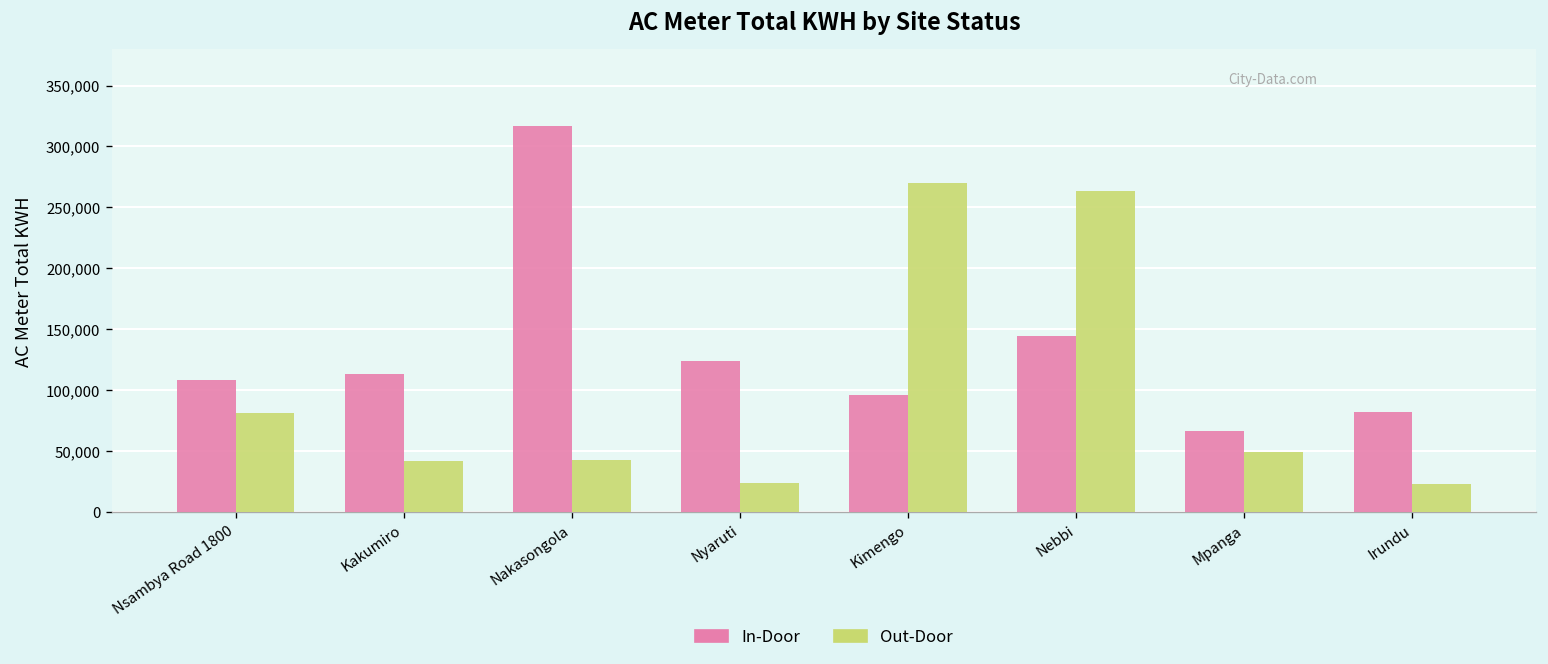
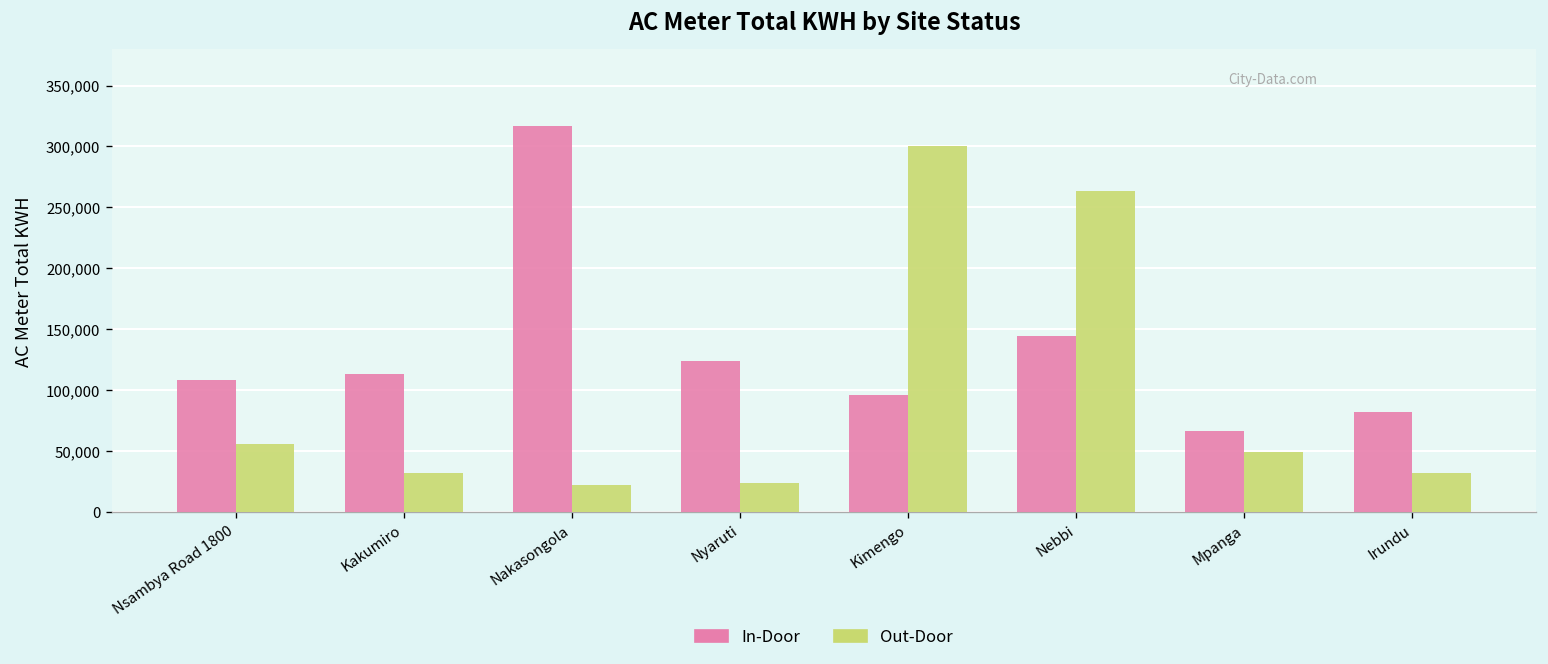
  {
    "In-Door": {
      "Nsambya Road 1800": "108,000",
      "Kakumiro": "113,000",
      "Nakasongola": "316,000",
      "Nyaruti": "124,000",
      "Kimengo": "96,000",
      "Nebbi": "144,000",
      "Mpanga": "66,000",
      "Irundu": "82,000"
    },
    "Out-Door": {
-     "Nsambya Road 1800": "81,000",
-     "Kakumiro": "42,000",
-     "Nakasongola": "43,000",
+     "Nsambya Road 1800": "56,000",
+     "Kakumiro": "32,000",
+     "Nakasongola": "22,000",
      "Nyaruti": "24,000",
-     "Kimengo": "270,000",
+     "Kimengo": "300,000",
      "Nebbi": "263,000",
      "Mpanga": "49,000",
-     "Irundu": "23,000"
+     "Irundu": "32,000"
    }
  }
